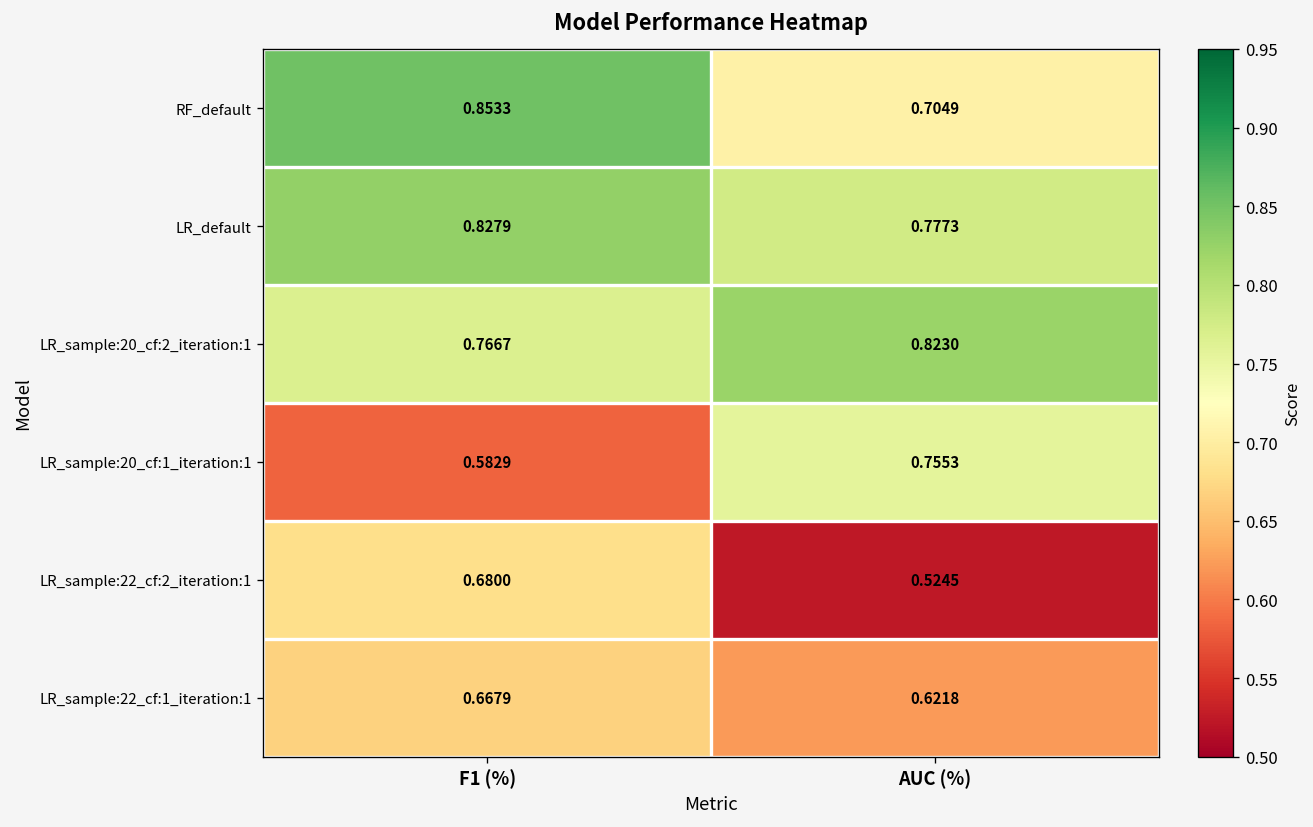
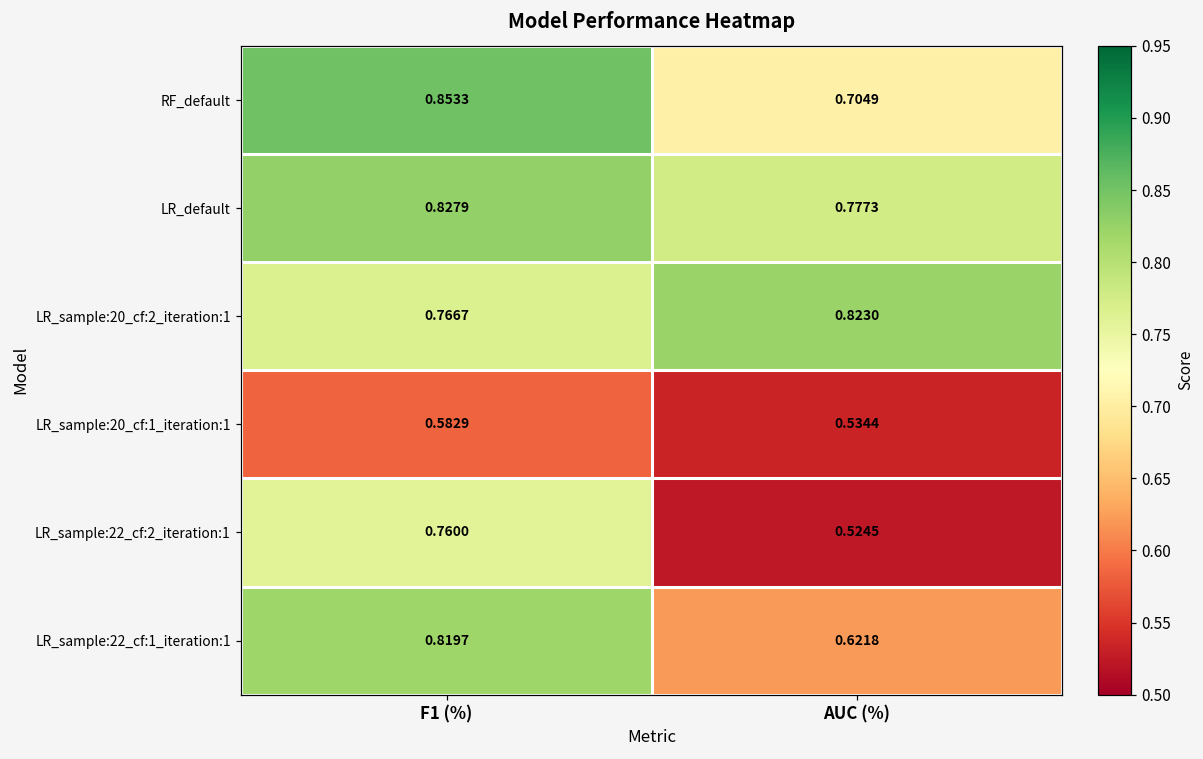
  {
    "RF_default": {
      "F1 (%)": 0.8533,
      "AUC (%)": 0.7049
    },
    "LR_default": {
      "F1 (%)": 0.8279,
      "AUC (%)": 0.7773
    },
    "LR_sample:20_cf:2_iteration:1": {
      "F1 (%)": 0.7667,
      "AUC (%)": 0.8230
    },
    "LR_sample:20_cf:1_iteration:1": {
      "F1 (%)": 0.5829,
-     "AUC (%)": 0.7553
+     "AUC (%)": 0.5344
    },
    "LR_sample:22_cf:2_iteration:1": {
-     "F1 (%)": 0.6800,
+     "F1 (%)": 0.7600,
      "AUC (%)": 0.5245
    },
    "LR_sample:22_cf:1_iteration:1": {
-     "F1 (%)": 0.6679,
+     "F1 (%)": 0.8197,
      "AUC (%)": 0.6218
    }
  }
